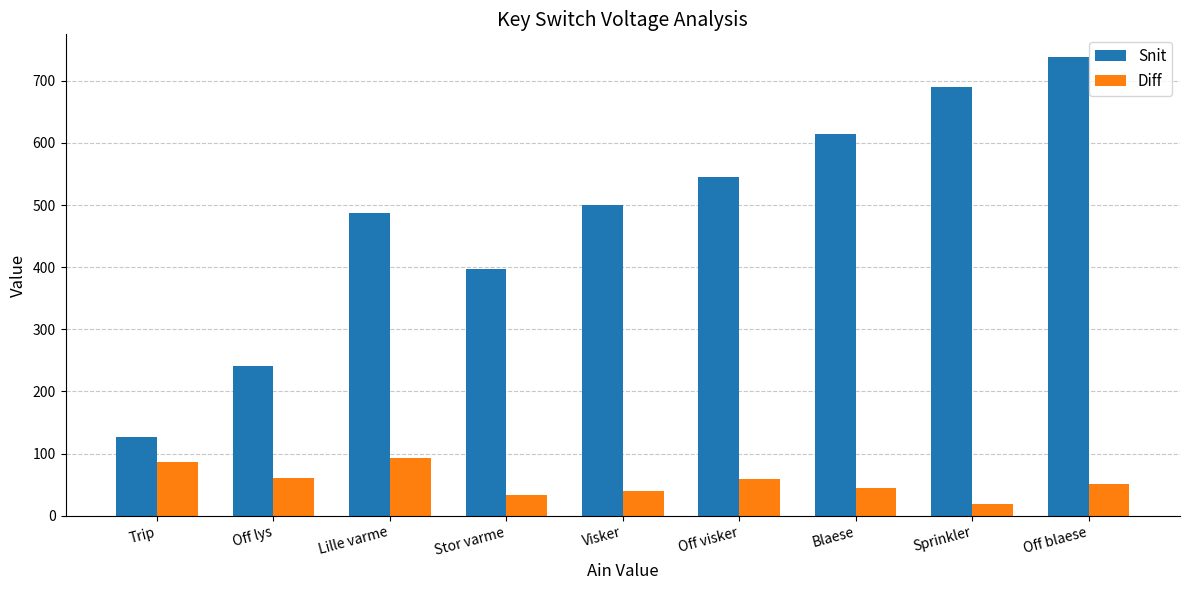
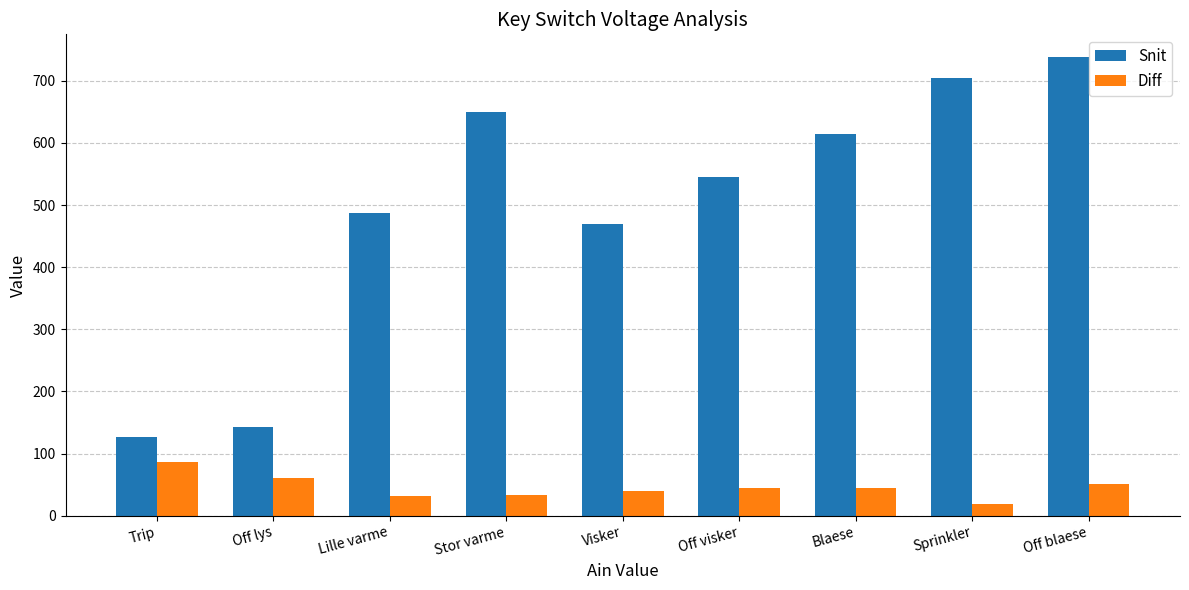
  {
    "Snit": {
      "Trip": 130,
-     "Off lys": 240,
+     "Off lys": 140,
      "Lille varme": 490,
-     "Stor varme": 400,
-     "Visker": 500,
+     "Stor varme": 650,
+     "Visker": 470,
      "Off visker": 550,
      "Blaese": 610,
-     "Sprinkler": 690,
+     "Sprinkler": 700,
      "Off blaese": 740
    },
    "Diff": {
      "Trip": 90,
      "Off lys": 60,
-     "Lille varme": 90,
+     "Lille varme": 30,
      "Stor varme": 30,
      "Visker": 40,
-     "Off visker": 60,
+     "Off visker": 40,
      "Blaese": 50,
      "Sprinkler": 20,
      "Off blaese": 50
    }
  }
